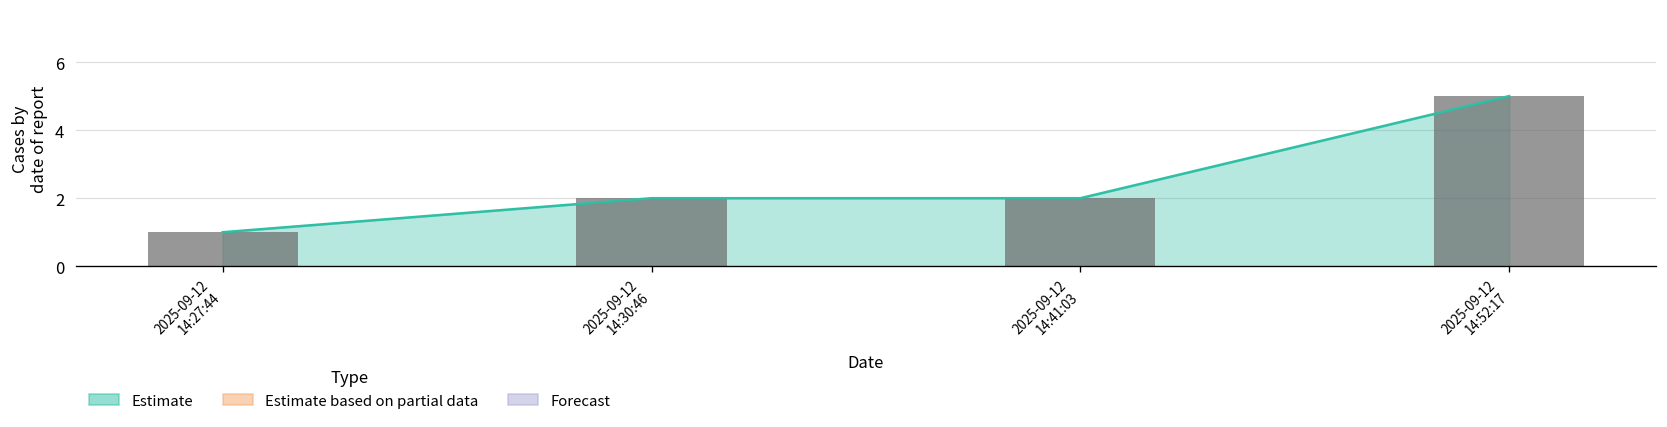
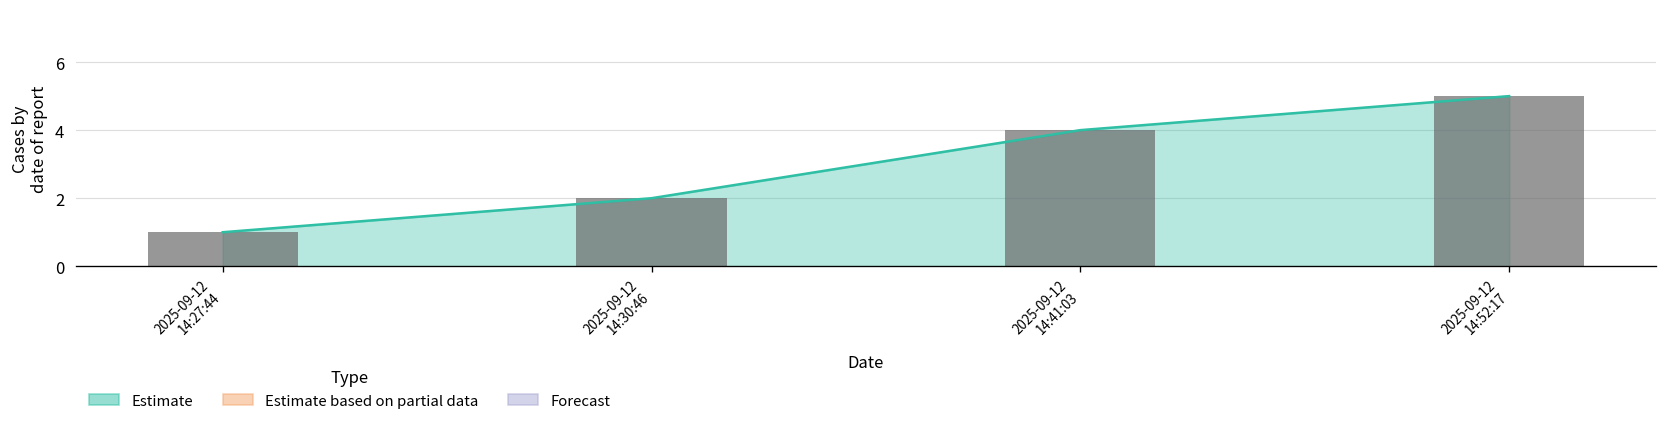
  {
    "2025-09-12 14:27:44": 1,
    "2025-09-12 14:30:46": 2,
-   "2025-09-12 14:41:03": 2,
+   "2025-09-12 14:41:03": 4,
    "2025-09-12 14:52:17": 5
  }
